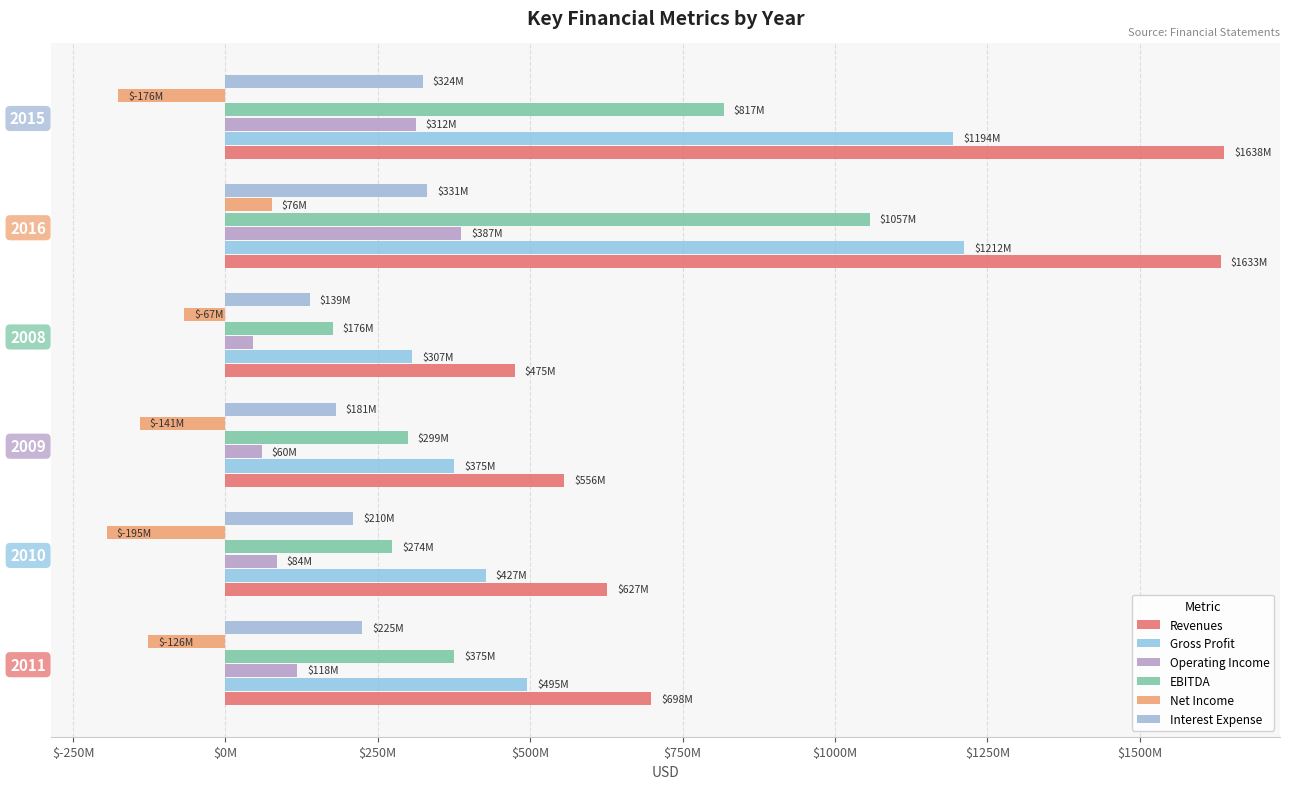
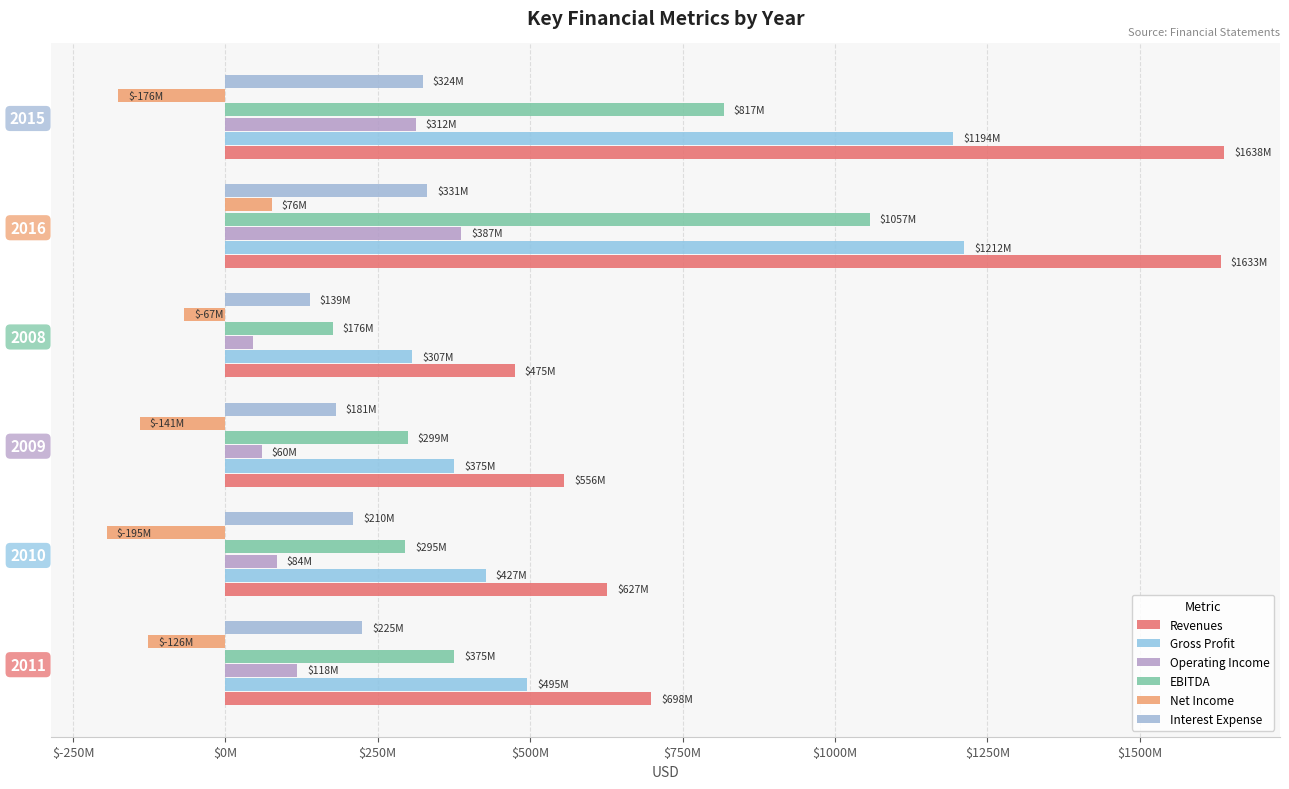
  {
    "EBITDA": {
      "2015": "$817M",
      "2016": "$1057M",
      "2008": "$176M",
      "2009": "$299M",
-     "2010": "$274M",
+     "2010": "$295M",
      "2011": "$375M"
    }
  }
